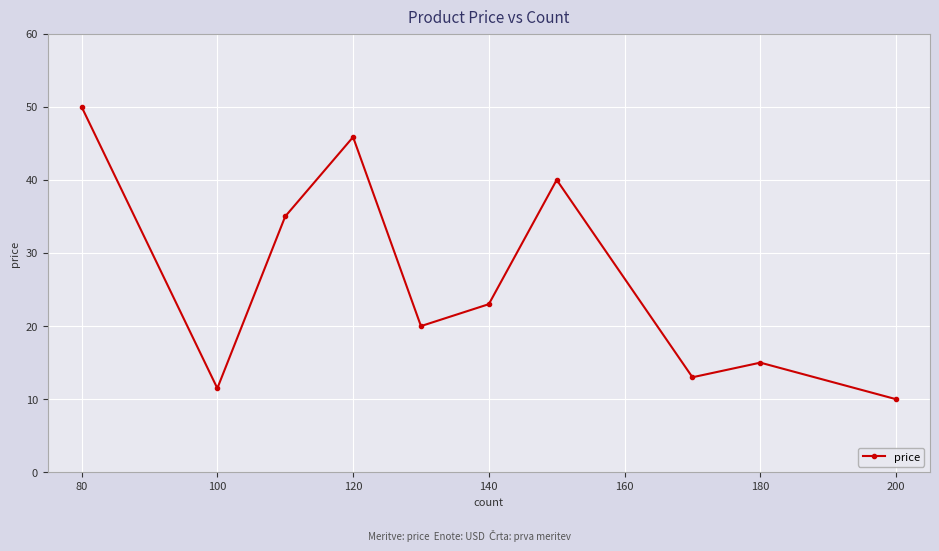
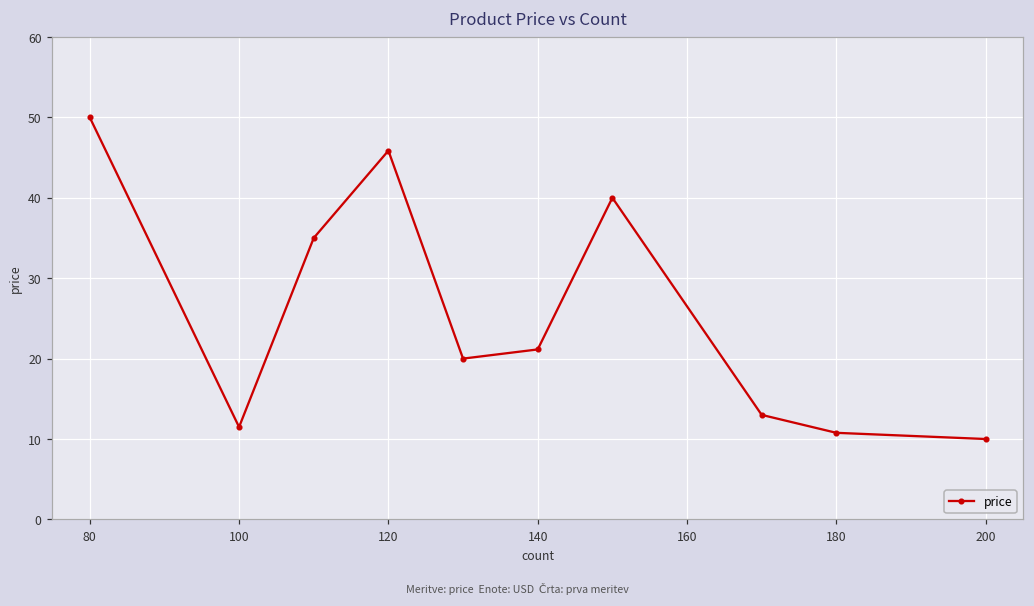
  {
    "80": 50,
    "100": 11,
    "120": 46,
-   "140": 23,
-   "180": 15,
+   "140": 21,
+   "180": 11,
    "200": 10
  }
